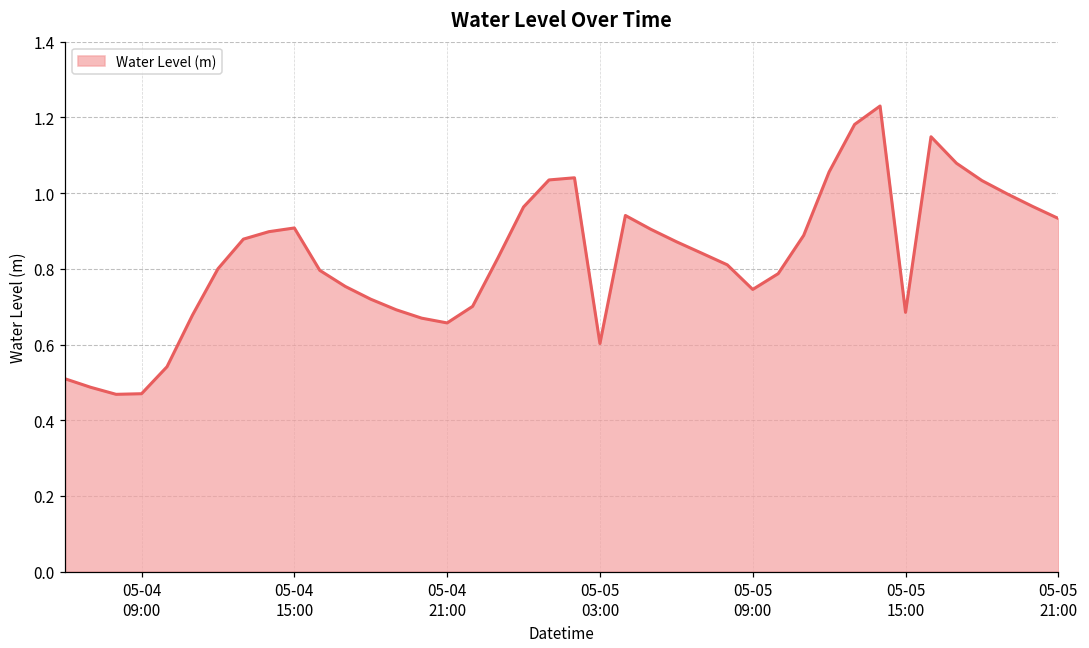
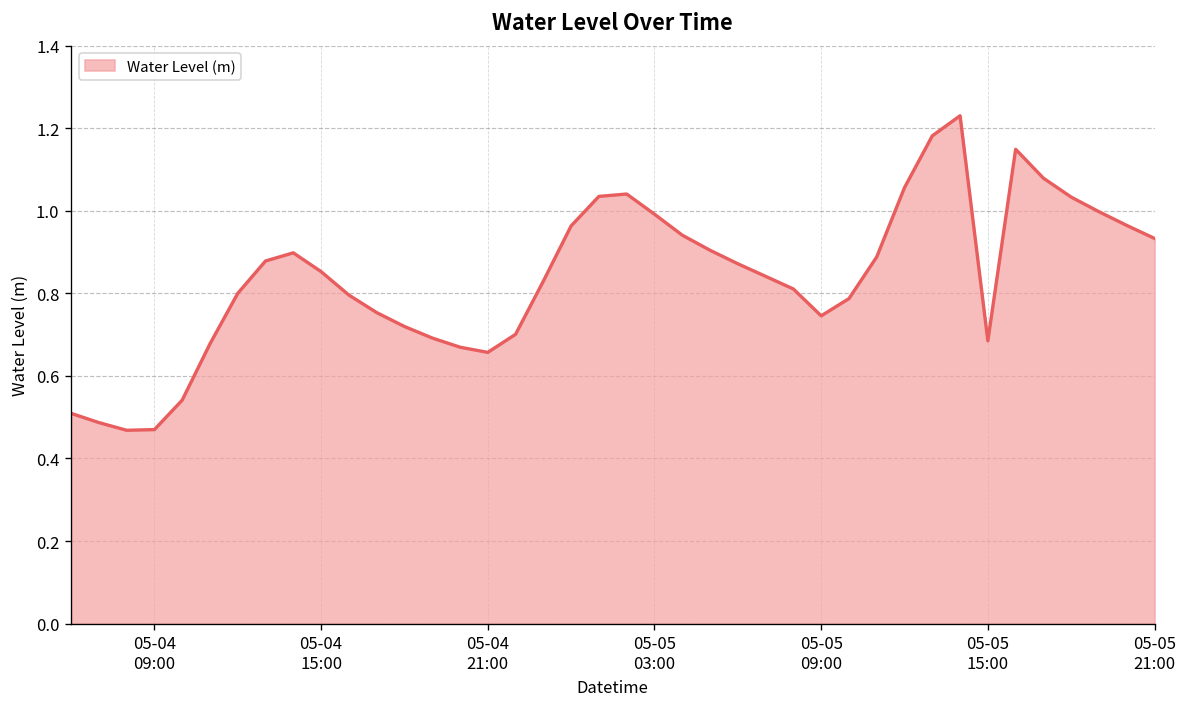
  {
    "05-04 09:00": 0.47,
-   "05-04 15:00": 0.91,
+   "05-04 15:00": 0.85,
    "05-04 21:00": 0.66,
-   "05-05 03:00": 0.60,
+   "05-05 03:00": 0.99,
    "05-05 09:00": 0.75,
    "05-05 15:00": 0.68,
    "05-05 21:00": 0.93
  }
